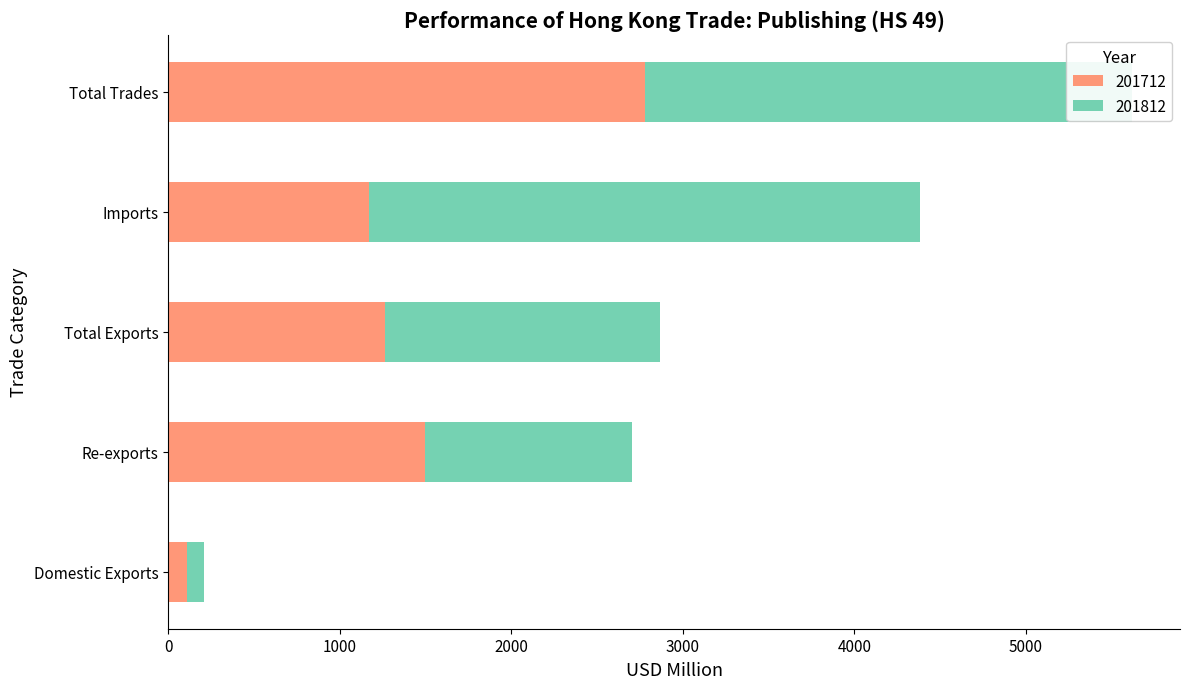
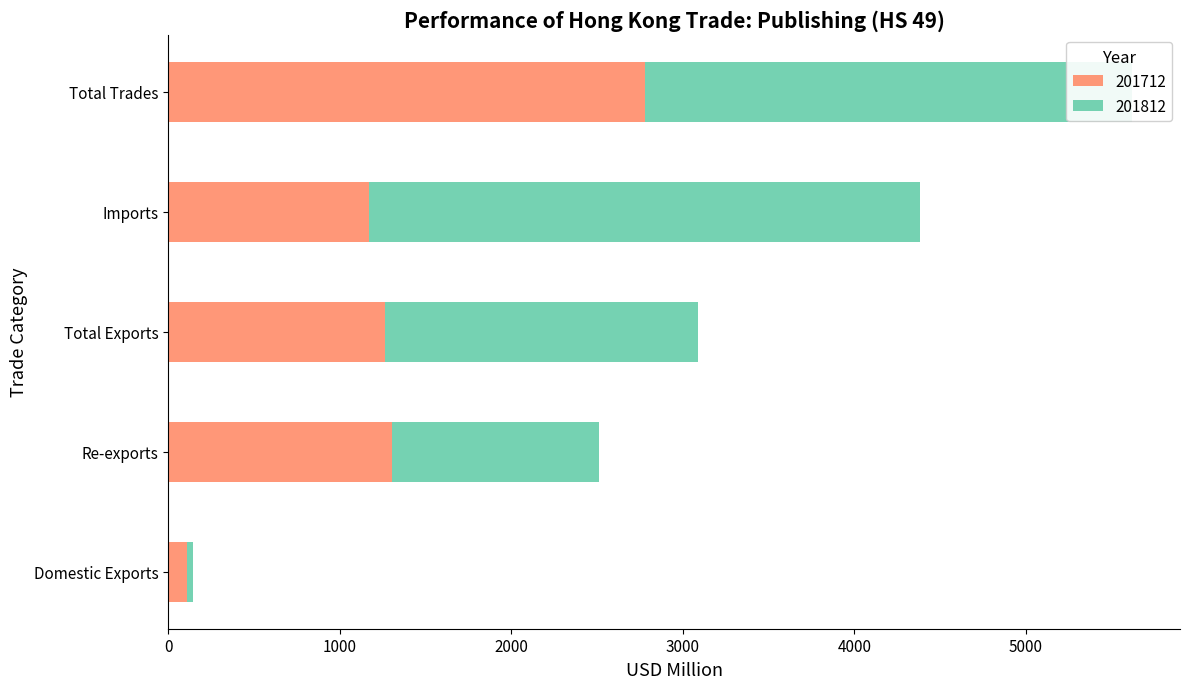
  {
    "201712": {
      "Total Trades": 2780,
      "Imports": 1170,
      "Total Exports": 1270,
-     "Re-exports": 1500,
+     "Re-exports": 1300,
      "Domestic Exports": 110
    },
    "201812": {
      "Imports": 3210,
-     "Total Exports": 1600,
+     "Total Exports": 1820,
      "Re-exports": 1210,
-     "Domestic Exports": 100
+     "Domestic Exports": 30
    }
  }
